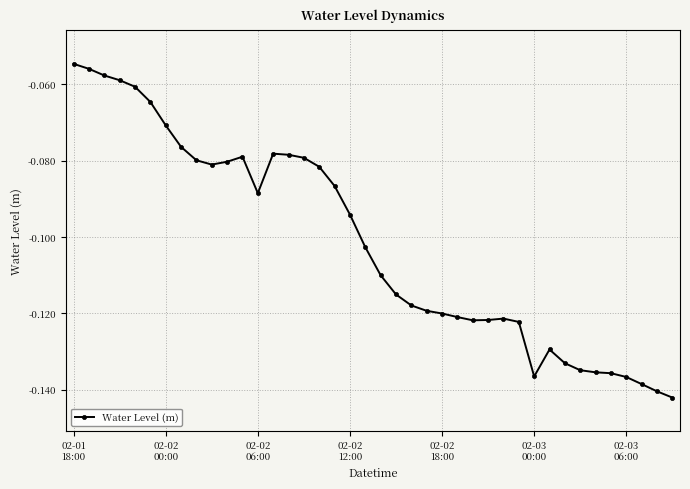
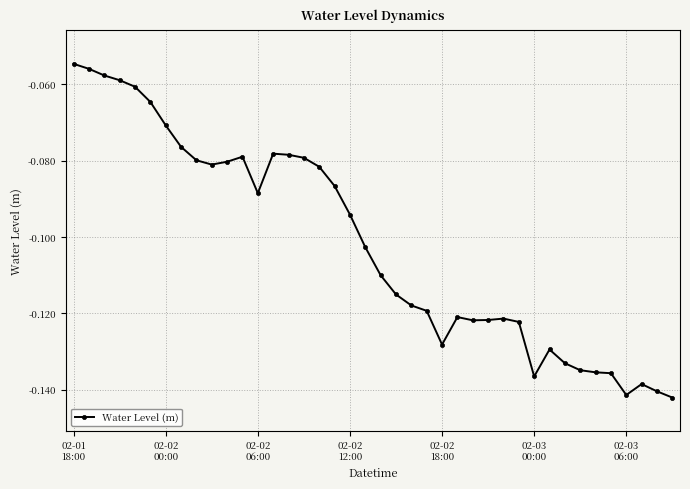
  {
    "02-01 18:00": -0.055,
    "02-02 00:00": -0.071,
    "02-02 06:00": -0.089,
    "02-02 12:00": -0.094,
-   "02-02 18:00": -0.120,
+   "02-02 18:00": -0.128,
    "02-03 00:00": -0.137,
-   "02-03 06:00": -0.137
+   "02-03 06:00": -0.141
  }
